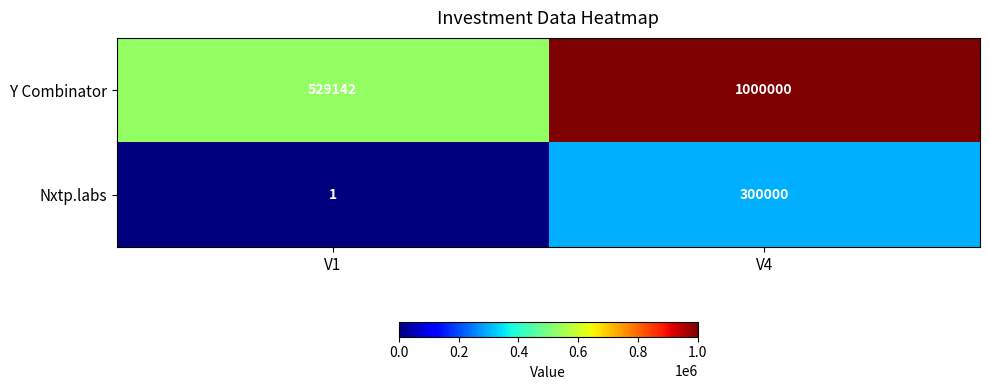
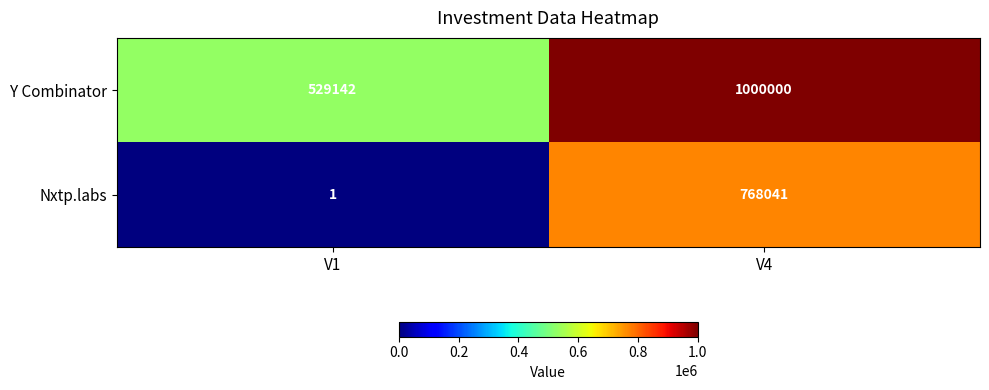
  {
    "Y Combinator": {
      "V1": 529142,
      "V4": 1000000
    },
    "Nxtp.labs": {
      "V1": 1,
-     "V4": 300000
+     "V4": 768041
    }
  }
